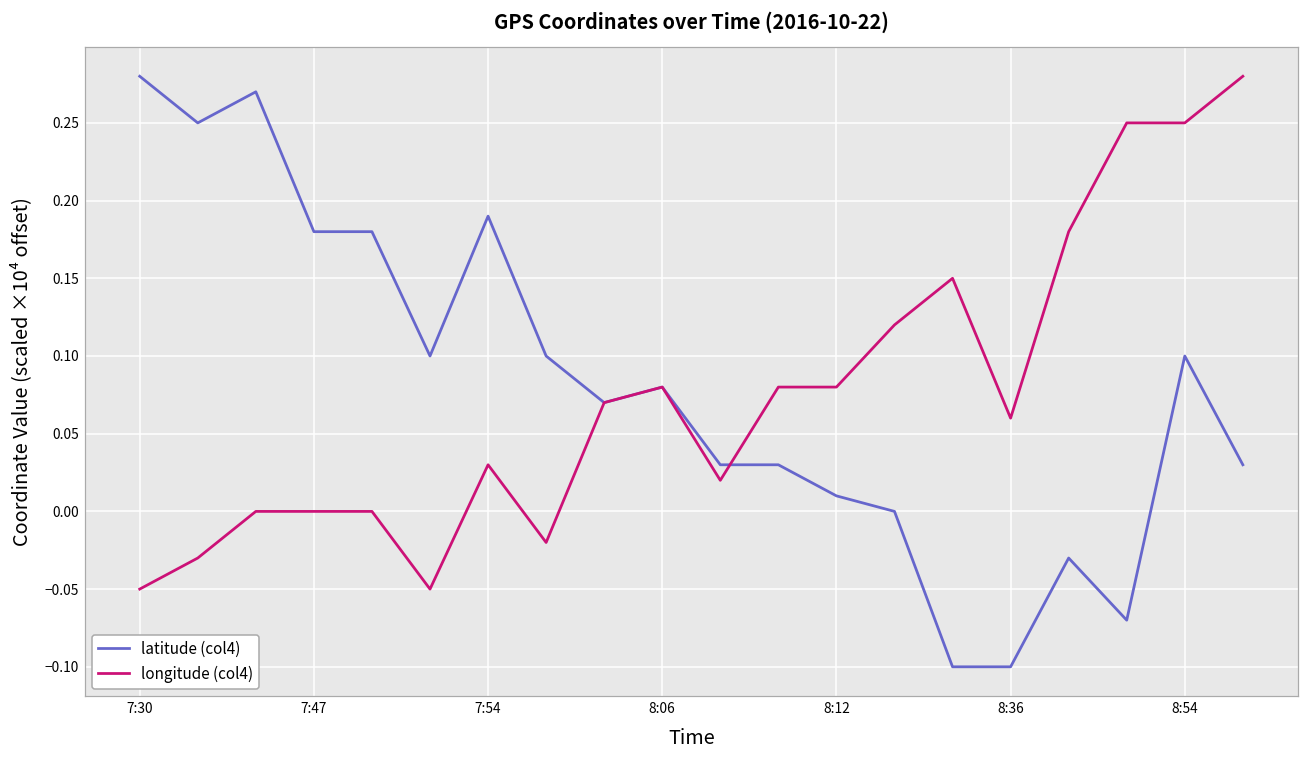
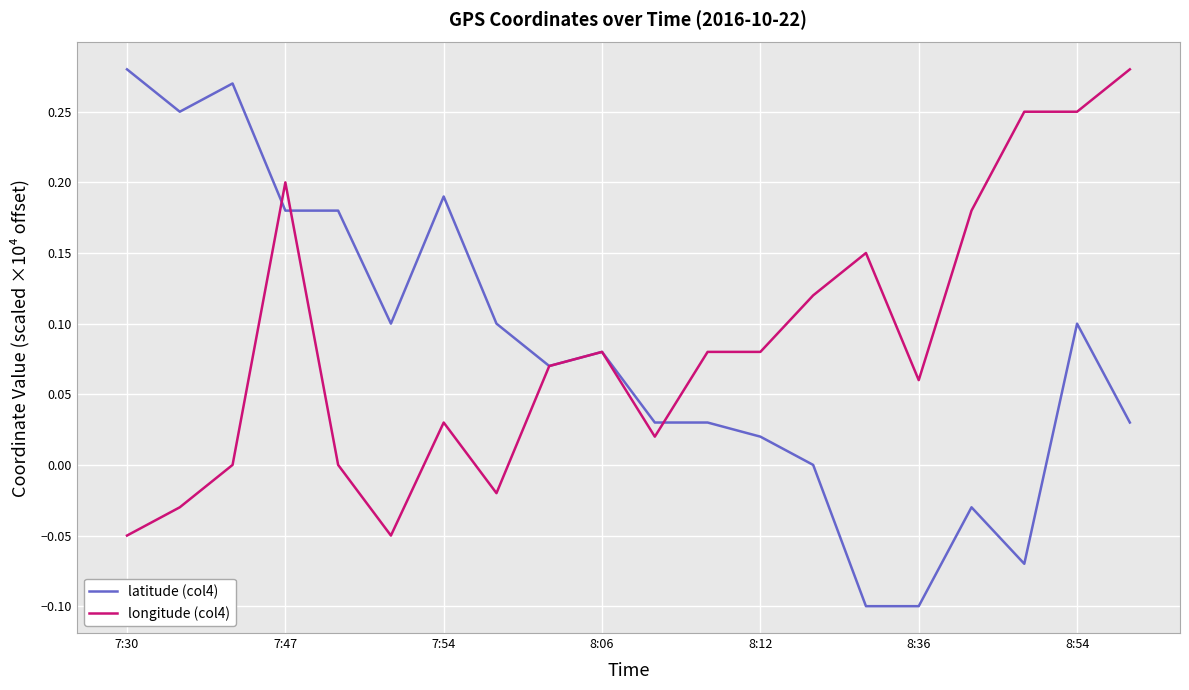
  {
    "latitude (col4)": {
      "7:30": 0.280,
      "7:47": 0.180,
      "7:54": 0.190,
-     "8:12": 0.010,
+     "8:12": 0.020,
      "8:36": -0.100,
      "8:54": 0.100
    },
    "longitude (col4)": {
      "7:30": -0.050,
-     "7:47": 0.000,
+     "7:47": 0.200,
      "7:54": 0.030,
      "8:12": 0.080,
      "8:36": 0.060,
      "8:54": 0.250
    }
  }
